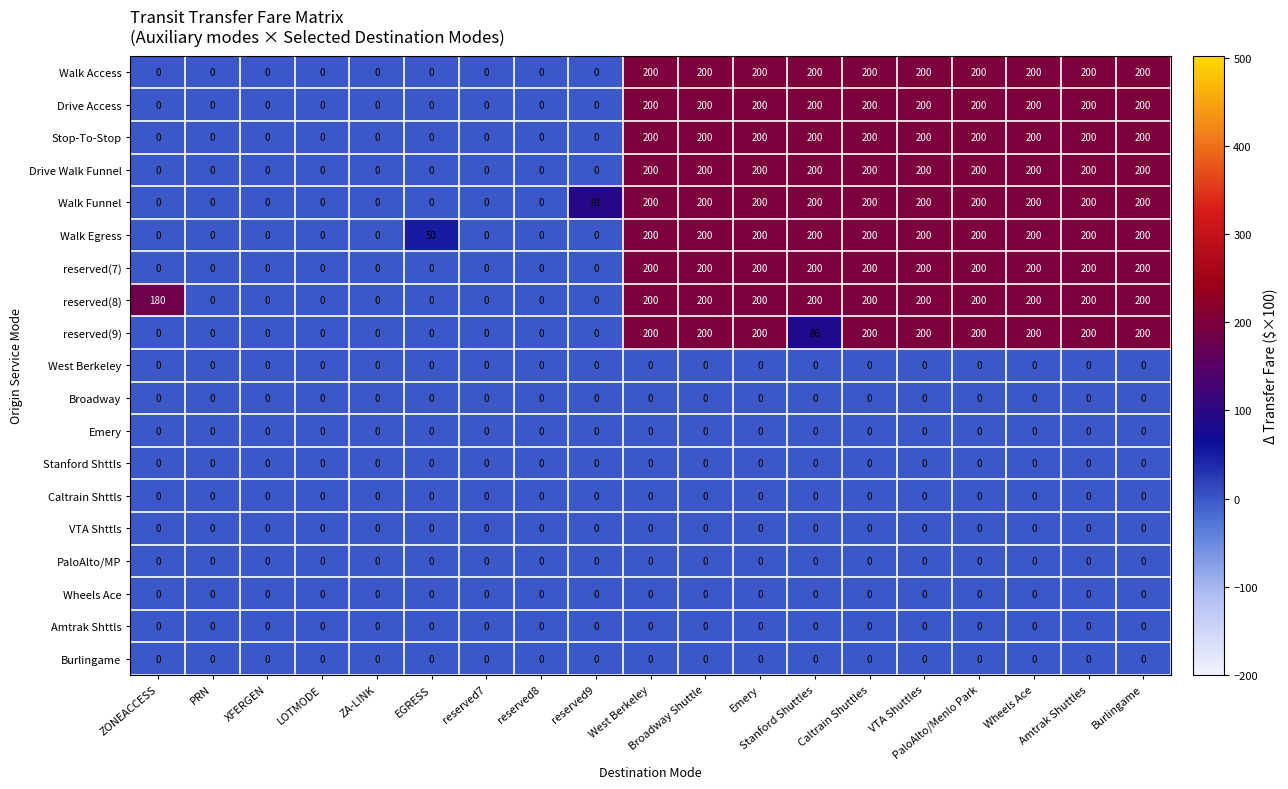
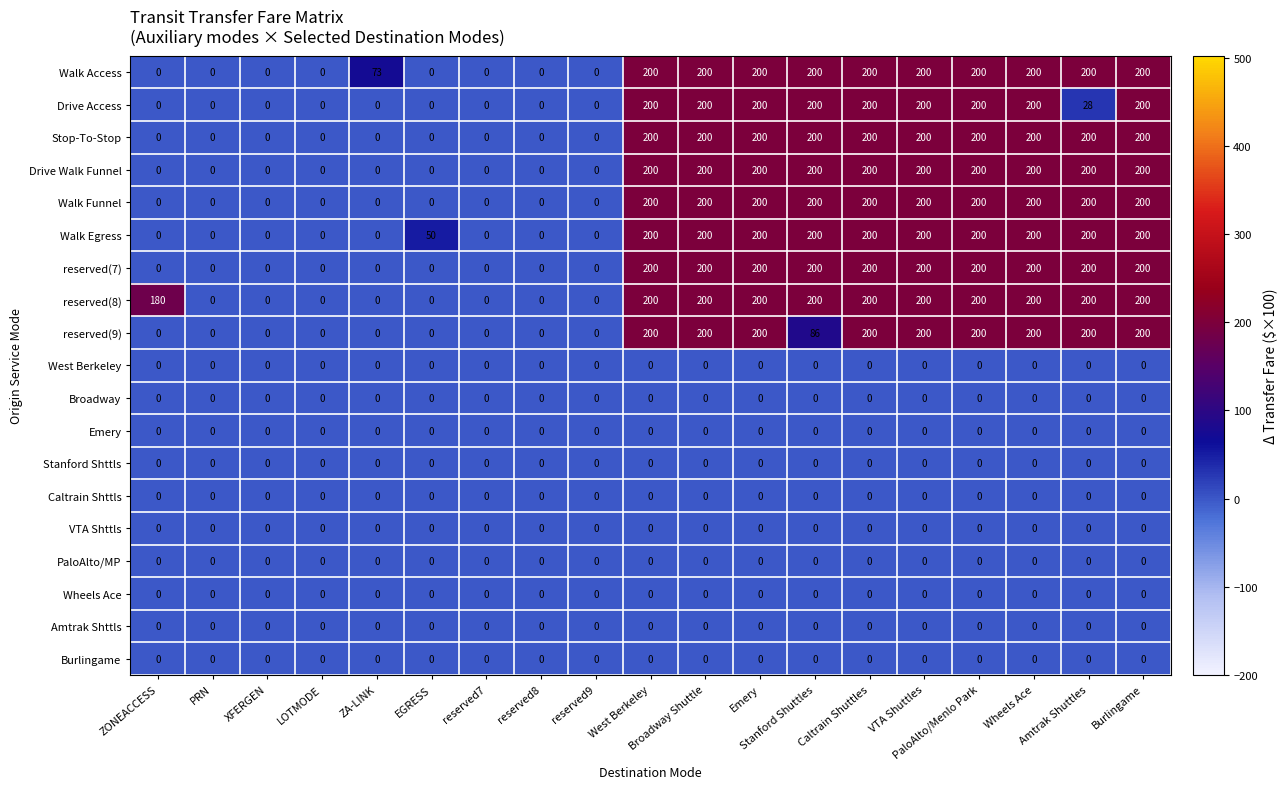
  {
    "Walk Access": {
      "ZONEACCESS": 0,
      "PRN": 0,
      "XFERGEN": 0,
      "LOTMODE": 0,
-     "ZA-LINK": 0,
+     "ZA-LINK": 73,
      "EGRESS": 0,
      "reserved7": 0,
      "reserved8": 0,
      "reserved9": 0,
      "West Berkeley": 200,
      "Broadway Shuttle": 200,
      "Emery": 200,
      "Stanford Shuttles": 200,
      "Caltrain Shuttles": 200,
      "VTA Shuttles": 200,
      "PaloAlto/Menlo Park": 200,
      "Wheels Ace": 200,
      "Amtrak Shuttles": 200,
      "Burlingame": 200
    },
    "Drive Access": {
      "ZONEACCESS": 0,
      "PRN": 0,
      "XFERGEN": 0,
      "LOTMODE": 0,
      "ZA-LINK": 0,
      "EGRESS": 0,
      "reserved7": 0,
      "reserved8": 0,
      "reserved9": 0,
      "West Berkeley": 200,
      "Broadway Shuttle": 200,
      "Emery": 200,
      "Stanford Shuttles": 200,
      "Caltrain Shuttles": 200,
      "VTA Shuttles": 200,
      "PaloAlto/Menlo Park": 200,
      "Wheels Ace": 200,
-     "Amtrak Shuttles": 200,
+     "Amtrak Shuttles": 28,
      "Burlingame": 200
    },
    "Walk Funnel": {
      "ZONEACCESS": 0,
      "PRN": 0,
      "XFERGEN": 0,
      "LOTMODE": 0,
      "ZA-LINK": 0,
      "EGRESS": 0,
      "reserved7": 0,
      "reserved8": 0,
-     "reserved9": 91,
+     "reserved9": 0,
      "West Berkeley": 200,
      "Broadway Shuttle": 200,
      "Emery": 200,
      "Stanford Shuttles": 200,
      "Caltrain Shuttles": 200,
      "VTA Shuttles": 200,
      "PaloAlto/Menlo Park": 200,
      "Wheels Ace": 200,
      "Amtrak Shuttles": 200,
      "Burlingame": 200
    }
  }
